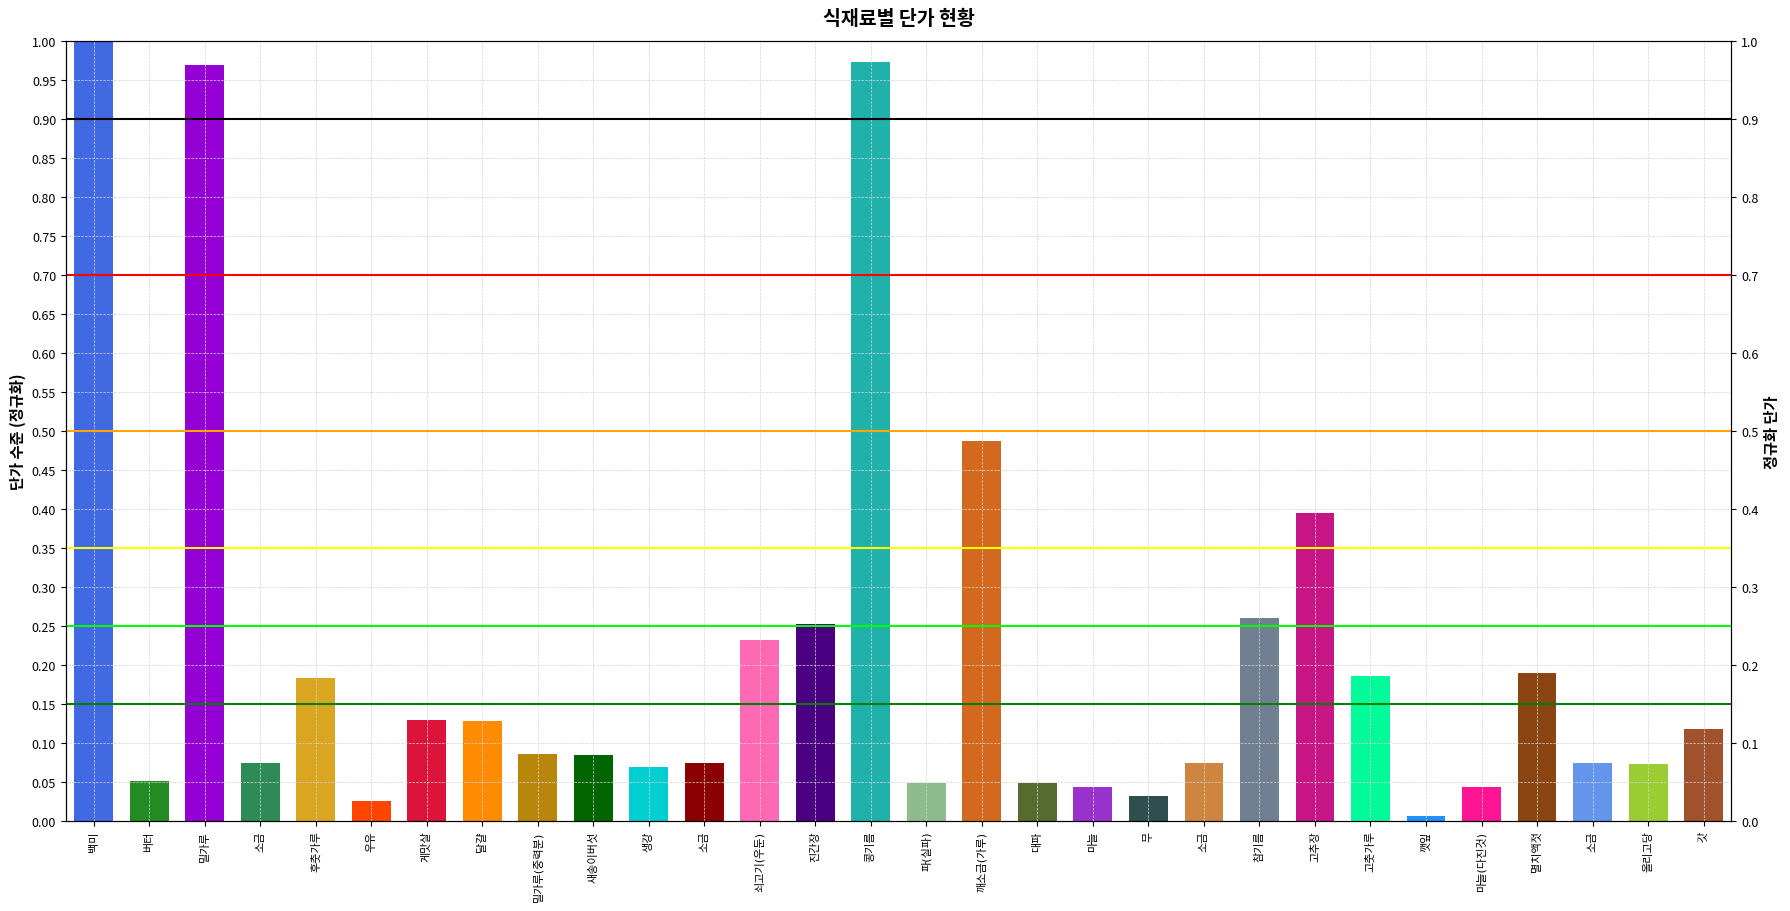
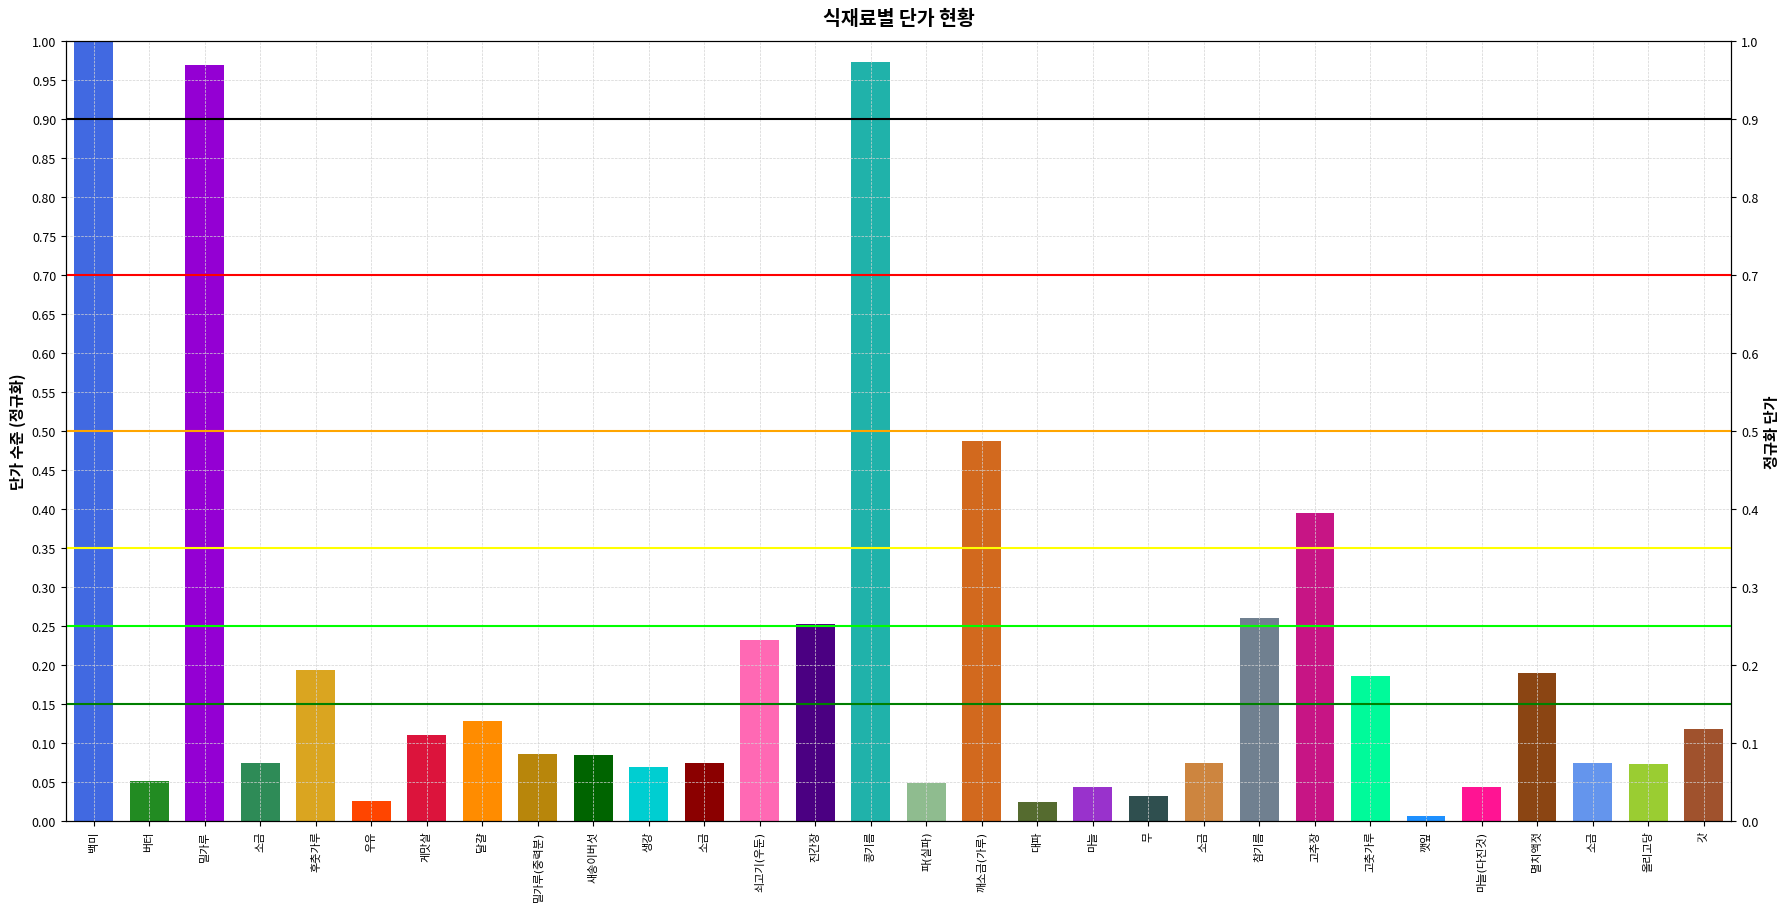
  {
    "백미": 1.00,
    "버터": 0.05,
    "밀가루": 0.97,
-   "후춧가루": 0.18,
+   "후춧가루": 0.19,
    "우유": 0.03,
-   "게맛살": 0.13,
+   "게맛살": 0.11,
    "달걀": 0.13,
    "밀가루(중력분)": 0.09,
    "새송이버섯": 0.08,
    "생강": 0.07,
    "쇠고기(우둔)": 0.23,
    "진간장": 0.25,
    "콩기름": 0.97,
    "파(실파)": 0.05,
    "깨소금(가루)": 0.49,
-   "대파": 0.05,
+   "대파": 0.02,
    "마늘": 0.04,
    "무": 0.03,
    "참기름": 0.26,
    "고추장": 0.40,
    "고춧가루": 0.19,
    "깻잎": 0.01,
    "마늘(다진것)": 0.04,
    "멸치액젓": 0.19,
    "올리고당": 0.07,
    "갓": 0.12
  }
